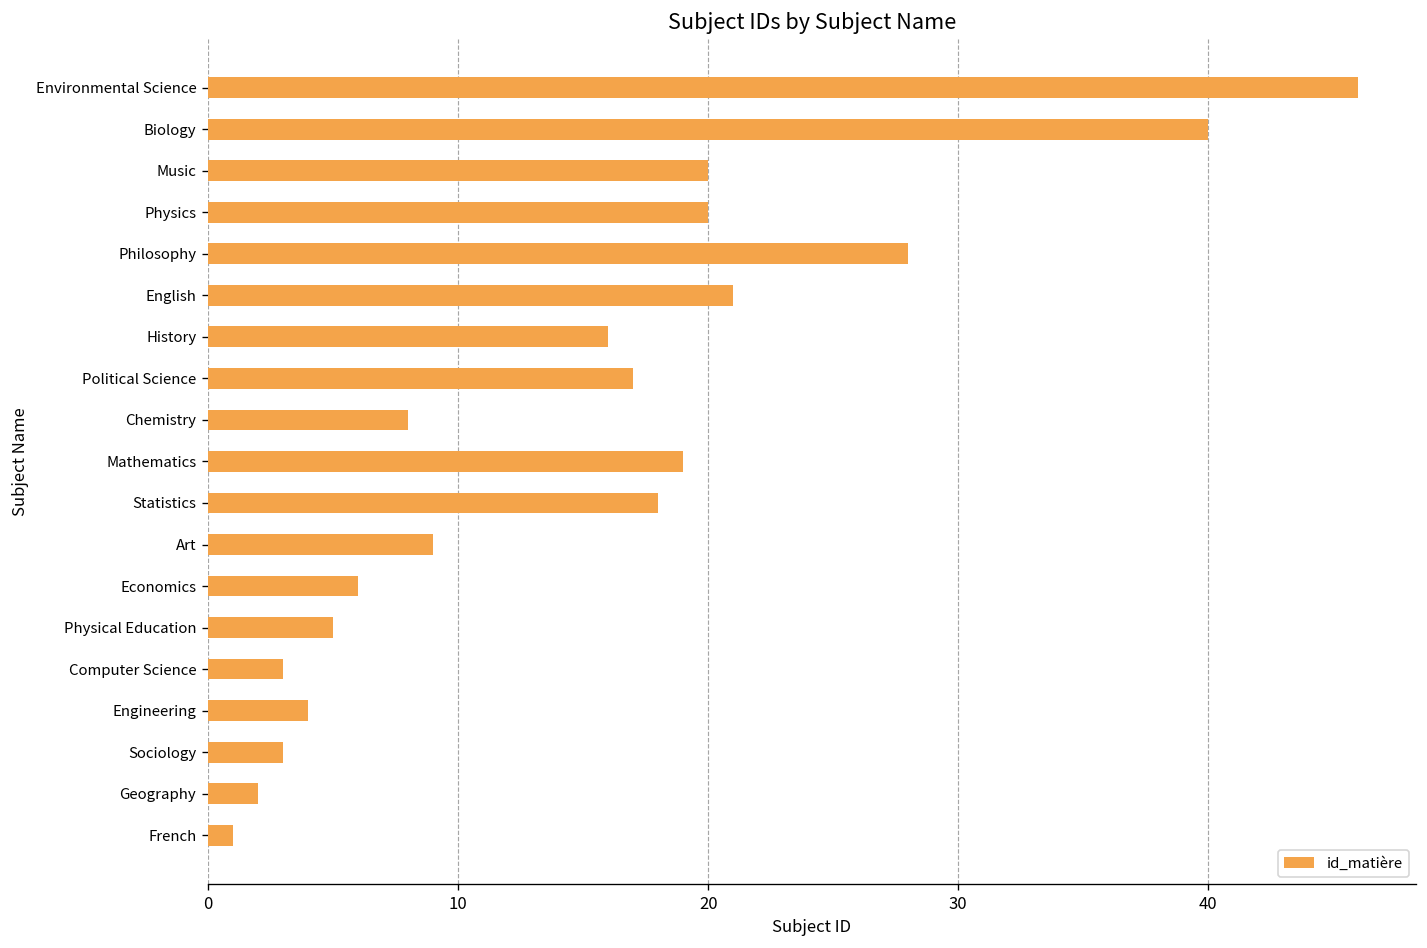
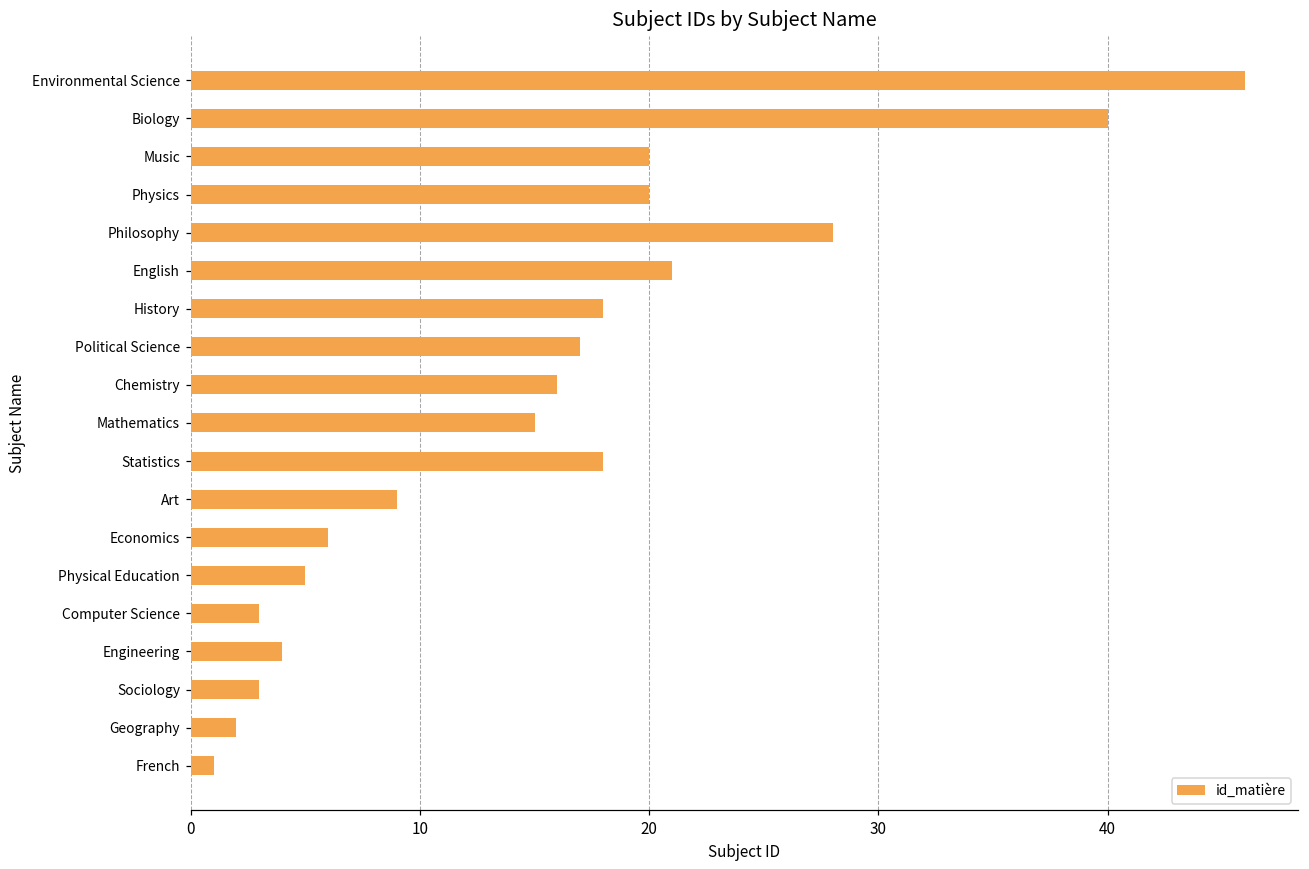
  {
    "Environmental Science": 46,
    "Biology": 40,
    "Music": 20,
    "Physics": 20,
    "Philosophy": 28,
    "English": 21,
-   "History": 16,
+   "History": 18,
    "Political Science": 17,
-   "Chemistry": 8,
-   "Mathematics": 19,
+   "Chemistry": 16,
+   "Mathematics": 15,
    "Statistics": 18,
    "Art": 9,
    "Economics": 6,
    "Physical Education": 5,
    "Computer Science": 3,
    "Engineering": 4,
    "Sociology": 3,
    "Geography": 2,
    "French": 1
  }
